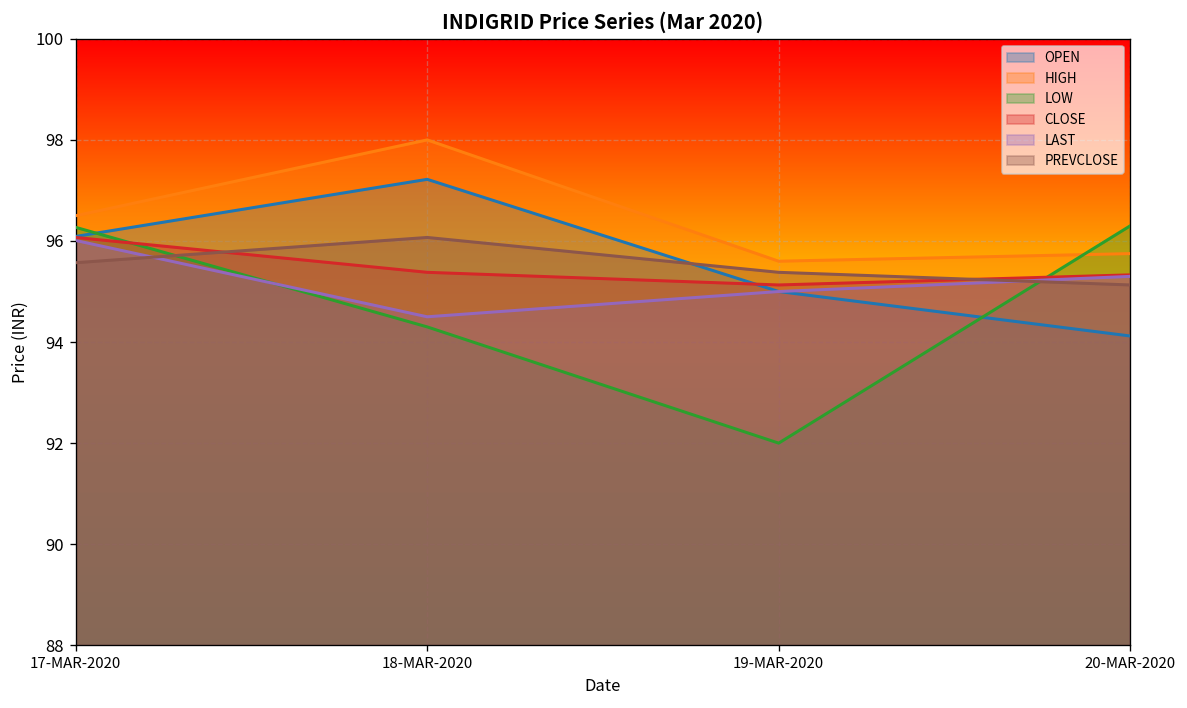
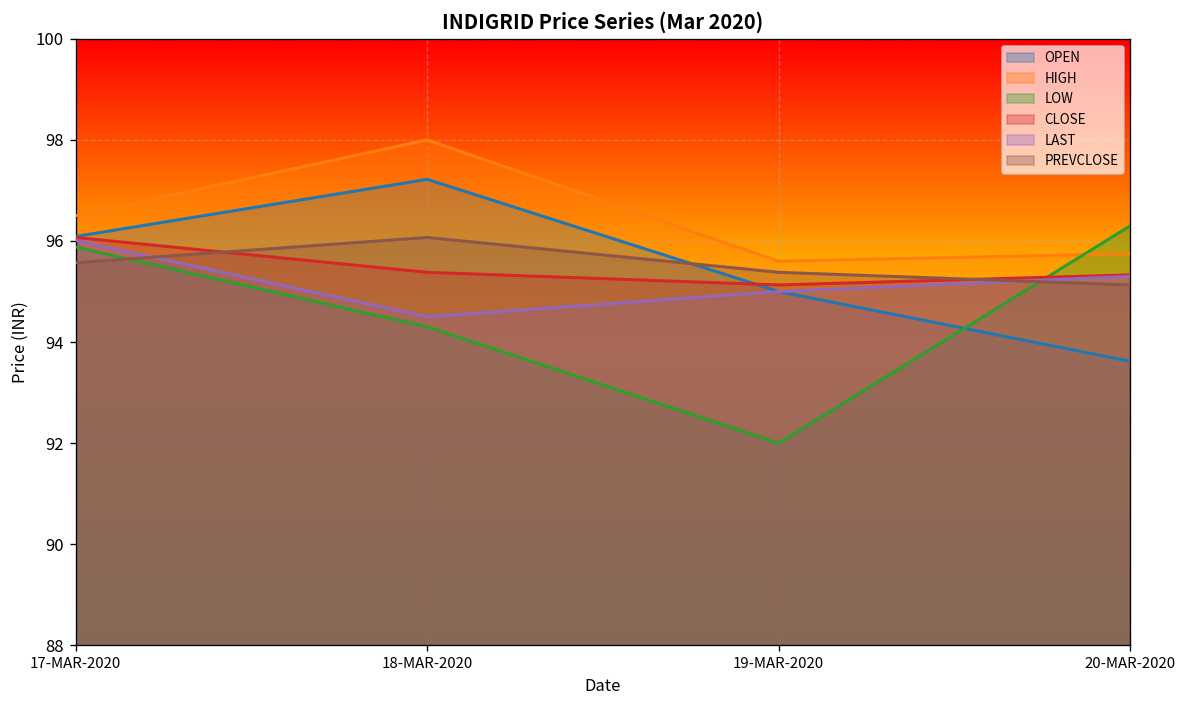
  {
    "OPEN": {
      "18-MAR-2020": 97.2,
-     "20-MAR-2020": 94.1
+     "20-MAR-2020": 93.6
    },
    "LOW": {
-     "17-MAR-2020": 96.3,
+     "17-MAR-2020": 95.9,
      "18-MAR-2020": 94.3,
      "19-MAR-2020": 92.0,
      "20-MAR-2020": 96.3
    },
    "LAST": {
      "18-MAR-2020": 94.5
    }
  }
